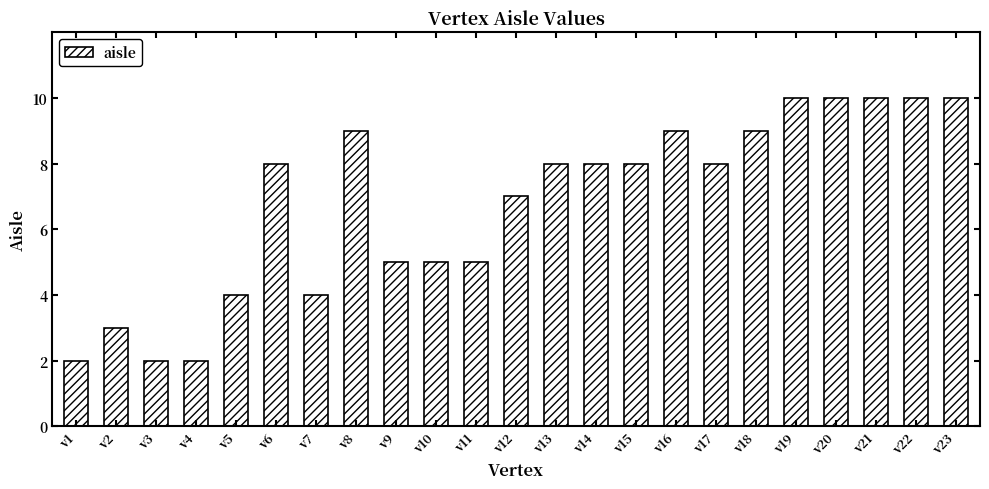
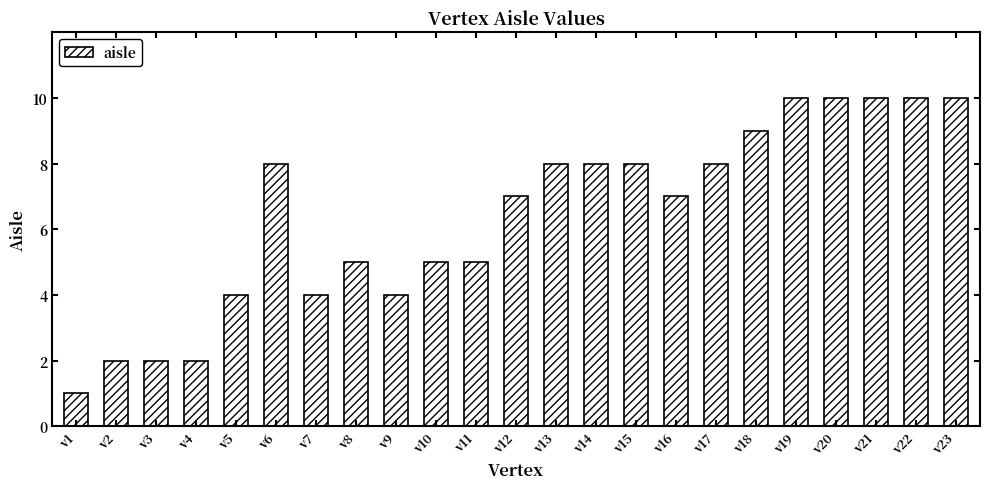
  {
-   "v1": 2,
-   "v2": 3,
+   "v1": 1,
+   "v2": 2,
    "v3": 2,
    "v4": 2,
    "v5": 4,
    "v6": 8,
    "v7": 4,
-   "v8": 9,
-   "v9": 5,
+   "v8": 5,
+   "v9": 4,
    "v10": 5,
    "v11": 5,
    "v12": 7,
    "v13": 8,
    "v14": 8,
    "v15": 8,
-   "v16": 9,
+   "v16": 7,
    "v17": 8,
    "v18": 9,
    "v19": 10,
    "v20": 10,
    "v21": 10,
    "v22": 10,
    "v23": 10
  }
